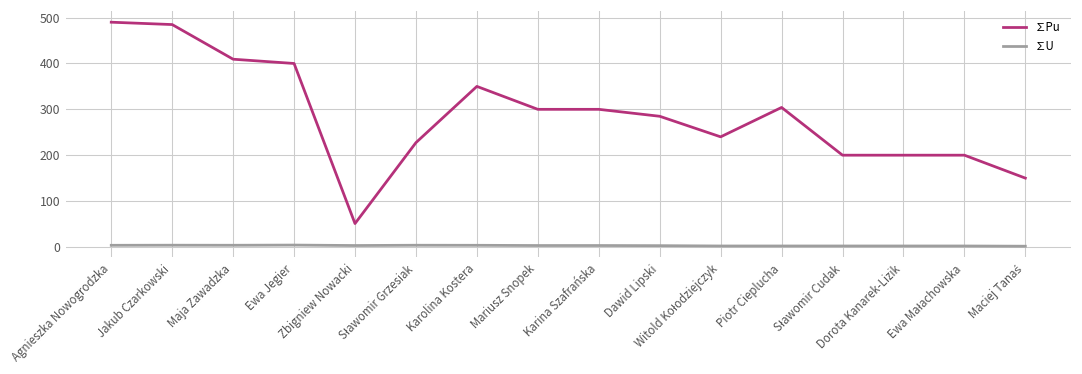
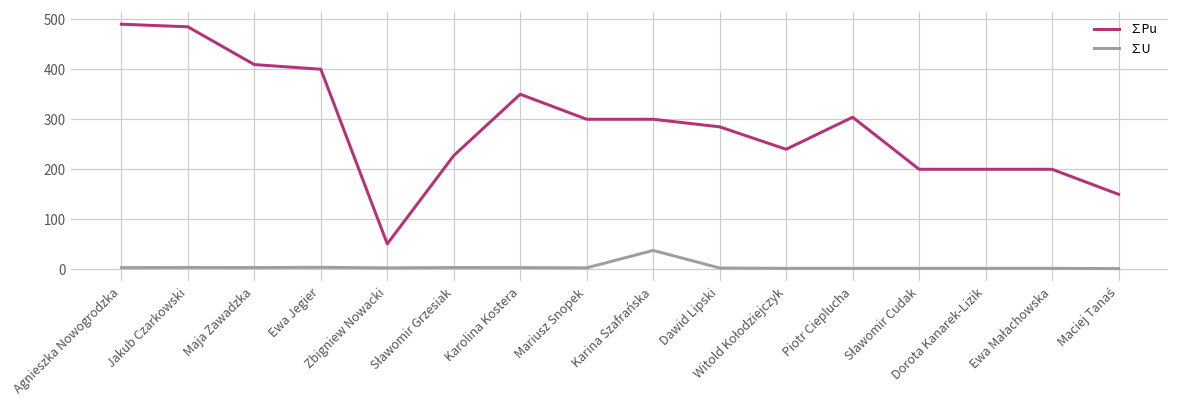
  {
    "∑Pu": {
      "Agnieszka Nowogrodzka": 490,
      "Jakub Czarkowski": 480,
      "Maja Zawadzka": 410,
      "Ewa Jegier": 400,
      "Zbigniew Nowacki": 50,
      "Sławomir Grzesiak": 230,
      "Karolina Kostera": 350,
      "Mariusz Snopek": 300,
      "Karina Szafrańska": 300,
      "Dawid Lipski": 280,
      "Witold Kołodziejczyk": 240,
      "Piotr Cieplucha": 300,
      "Sławomir Cudak": 200,
      "Dorota Kanarek-Lizik": 200,
      "Ewa Małachowska": 200,
      "Maciej Tanaś": 150
    },
    "∑U": {
      "Agnieszka Nowogrodzka": 0,
      "Jakub Czarkowski": 0,
      "Maja Zawadzka": 0,
      "Ewa Jegier": 0,
      "Zbigniew Nowacki": 0,
      "Sławomir Grzesiak": 0,
      "Karolina Kostera": 0,
      "Mariusz Snopek": 0,
-     "Karina Szafrańska": 0,
+     "Karina Szafrańska": 40,
      "Dawid Lipski": 0,
      "Witold Kołodziejczyk": 0,
      "Piotr Cieplucha": 0,
      "Sławomir Cudak": 0,
      "Dorota Kanarek-Lizik": 0,
      "Ewa Małachowska": 0,
      "Maciej Tanaś": 0
    }
  }
